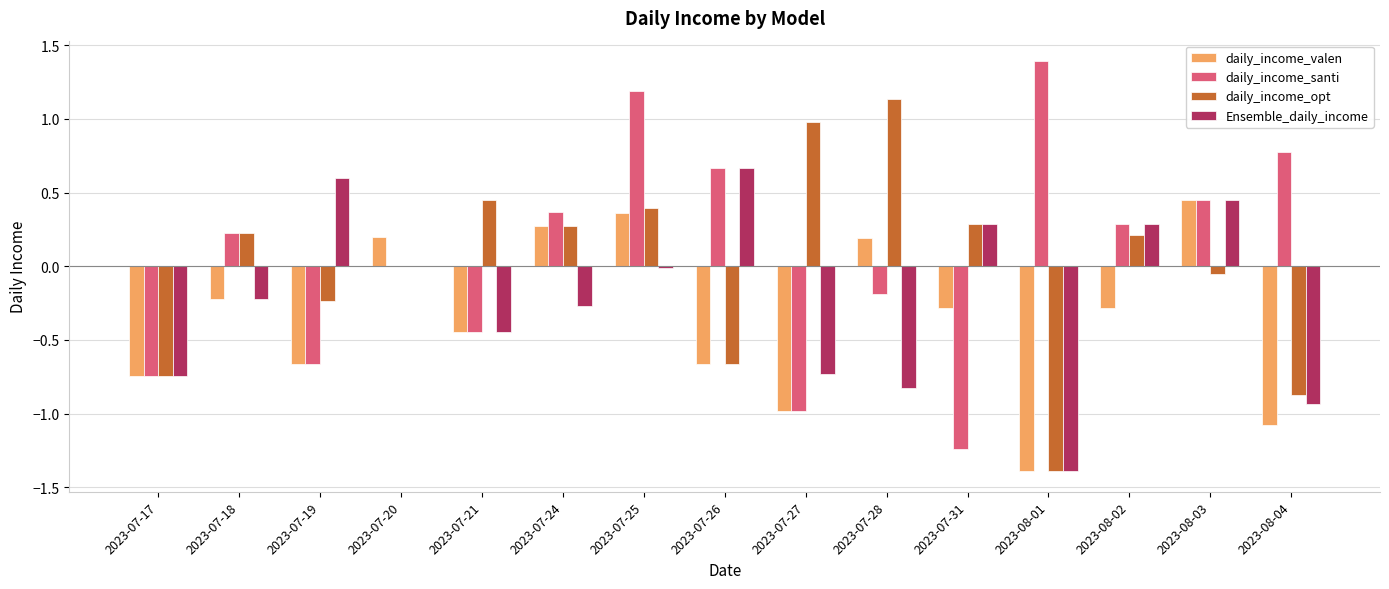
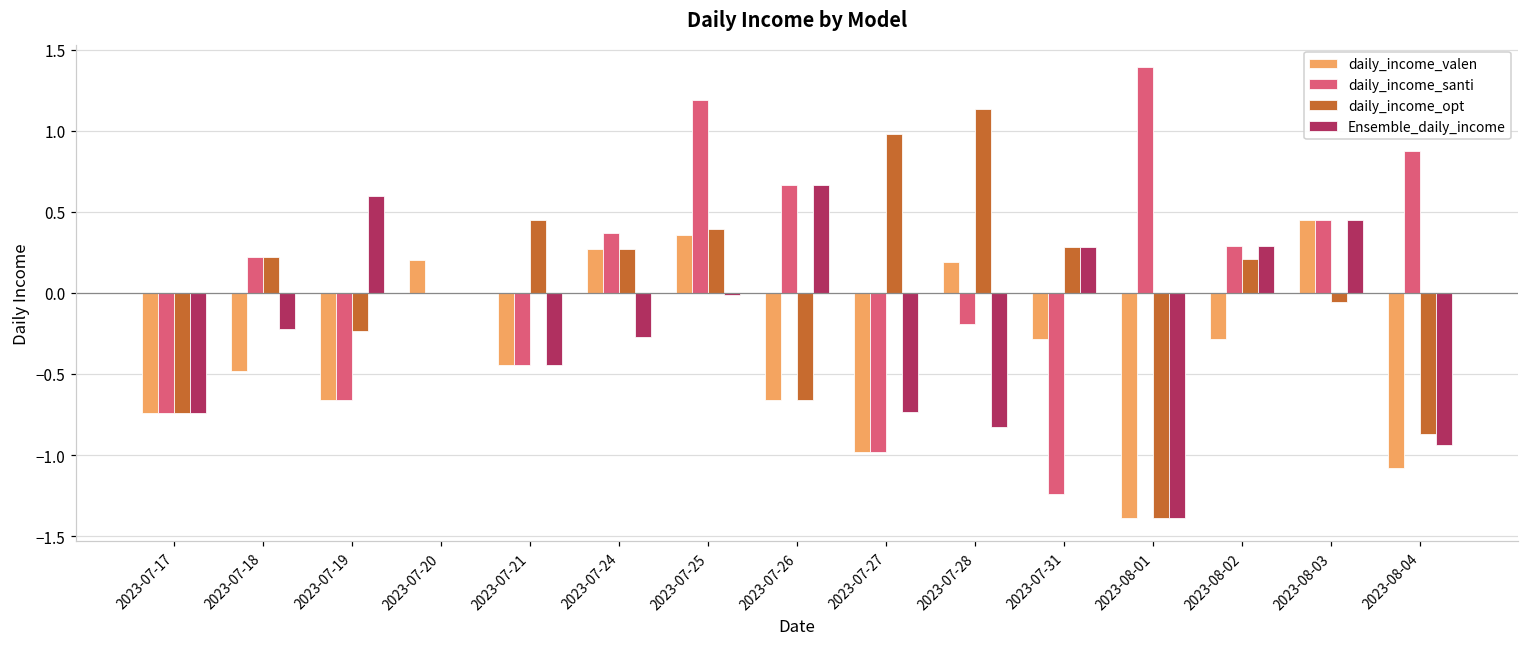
  {
    "daily_income_valen": {
      "2023-07-17": -0.74,
-     "2023-07-18": -0.22,
+     "2023-07-18": -0.48,
      "2023-07-19": -0.66,
      "2023-07-20": 0.20,
      "2023-07-21": -0.45,
      "2023-07-24": 0.27,
      "2023-07-25": 0.36,
      "2023-07-26": -0.66,
      "2023-07-27": -0.98,
      "2023-07-28": 0.19,
      "2023-07-31": -0.29,
      "2023-08-01": -1.39,
      "2023-08-02": -0.29,
      "2023-08-03": 0.45,
      "2023-08-04": -1.08
    },
    "daily_income_santi": {
      "2023-07-17": -0.74,
      "2023-07-18": 0.22,
      "2023-07-19": -0.66,
      "2023-07-20": 0.00,
      "2023-07-21": -0.45,
      "2023-07-24": 0.37,
      "2023-07-25": 1.19,
      "2023-07-26": 0.66,
      "2023-07-27": -0.98,
      "2023-07-28": -0.19,
      "2023-07-31": -1.24,
      "2023-08-01": 1.39,
      "2023-08-02": 0.29,
      "2023-08-03": 0.45,
-     "2023-08-04": 0.78
+     "2023-08-04": 0.87
    },
    "daily_income_opt": {
      "2023-07-17": -0.74,
      "2023-07-18": 0.22,
      "2023-07-19": -0.24,
      "2023-07-20": 0.00,
      "2023-07-21": 0.45,
      "2023-07-24": 0.27,
      "2023-07-25": 0.39,
      "2023-07-26": -0.66,
      "2023-07-27": 0.98,
      "2023-07-28": 1.14,
      "2023-07-31": 0.29,
      "2023-08-01": -1.39,
      "2023-08-02": 0.21,
      "2023-08-03": -0.05,
      "2023-08-04": -0.87
    },
    "Ensemble_daily_income": {
      "2023-07-17": -0.74,
      "2023-07-18": -0.22,
      "2023-07-19": 0.60,
      "2023-07-20": 0.00,
      "2023-07-21": -0.45,
      "2023-07-24": -0.27,
      "2023-07-26": 0.66,
      "2023-07-27": -0.73,
      "2023-07-28": -0.83,
      "2023-07-31": 0.29,
      "2023-08-01": -1.39,
      "2023-08-02": 0.29,
      "2023-08-03": 0.45,
      "2023-08-04": -0.94
    }
  }
